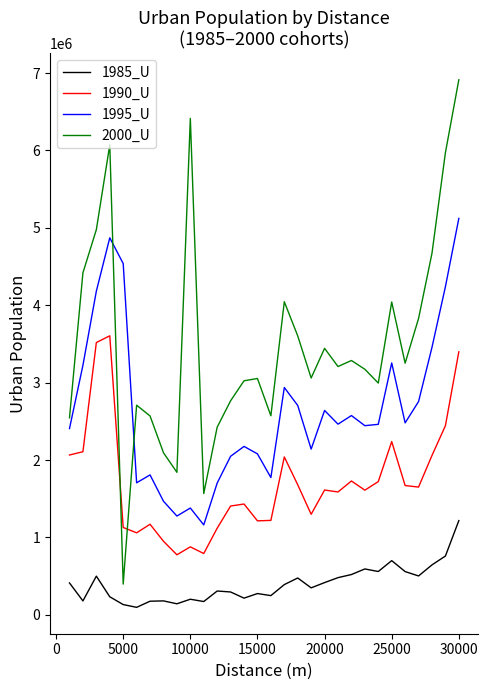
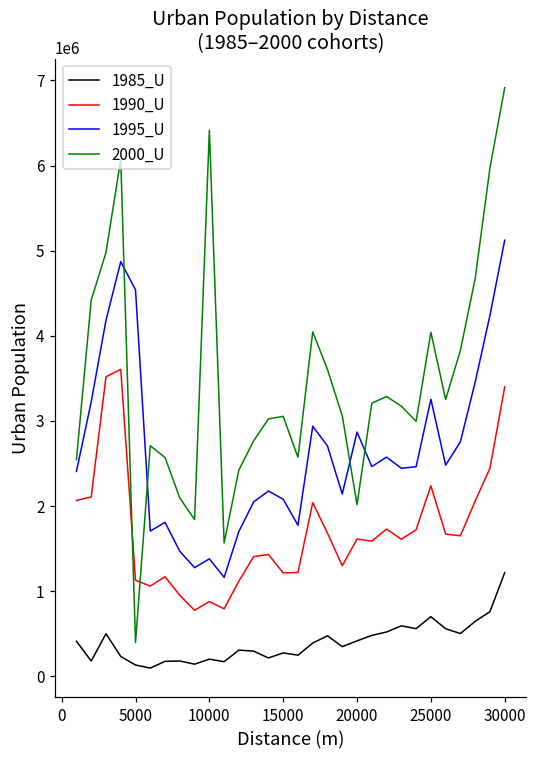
  {
    "1985_U": {
      "5000": 100000,
      "10000": 200000,
      "15000": 300000,
      "20000": 400000,
      "25000": 700000,
      "30000": 1200000
    },
    "1990_U": {
      "5000": 1100000,
      "10000": 900000,
      "15000": 1200000,
      "20000": 1600000,
      "25000": 2200000,
      "30000": 3400000
    },
    "1995_U": {
      "5000": 4500000,
      "10000": 1400000,
      "15000": 2100000,
-     "20000": 2600000,
+     "20000": 2900000,
      "25000": 3300000,
      "30000": 5100000
    },
    "2000_U": {
      "5000": 400000,
      "10000": 6400000,
      "15000": 3100000,
-     "20000": 3400000,
+     "20000": 2000000,
      "25000": 4000000,
      "30000": 6900000
    }
  }
